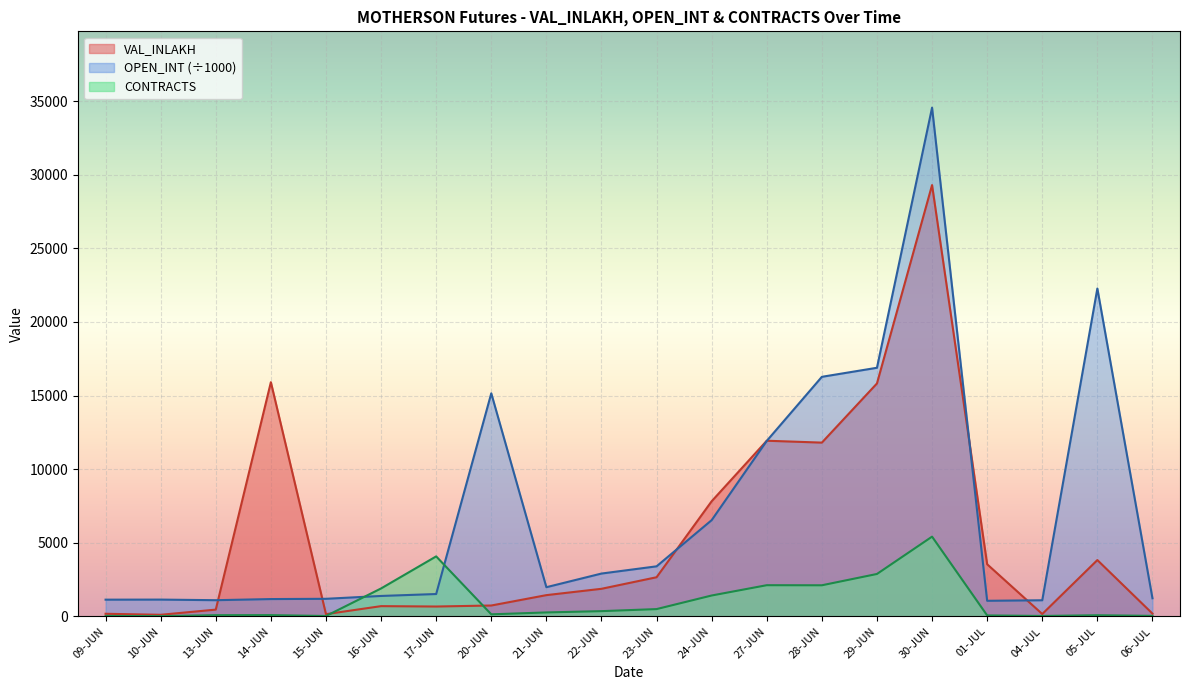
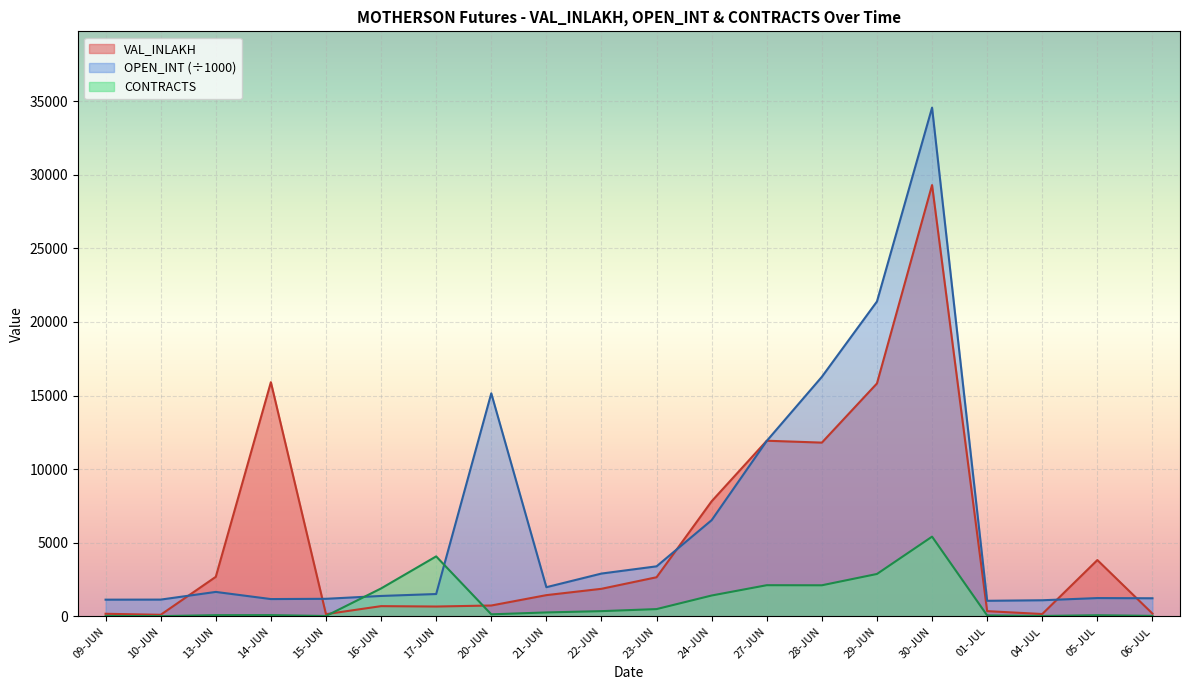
  {
    "VAL_INLAKH": {
-     "13-JUN": 500,
+     "13-JUN": 2700,
      "14-JUN": 15900,
      "16-JUN": 700,
      "17-JUN": 700,
      "20-JUN": 700,
      "21-JUN": 1400,
      "22-JUN": 1900,
      "23-JUN": 2700,
      "24-JUN": 7800,
      "28-JUN": 11800,
      "29-JUN": 15800,
      "30-JUN": 29300,
-     "01-JUL": 3500,
+     "01-JUL": 400,
      "05-JUL": 3800
    },
    "OPEN_INT (÷1000)": {
      "09-JUN": 1100,
      "10-JUN": 1100,
-     "13-JUN": 1100,
+     "13-JUN": 1700,
      "14-JUN": 1200,
      "15-JUN": 1200,
      "16-JUN": 1400,
      "17-JUN": 1500,
      "20-JUN": 15200,
      "21-JUN": 2000,
      "22-JUN": 2900,
      "23-JUN": 3400,
      "24-JUN": 6500,
      "28-JUN": 16300,
-     "29-JUN": 16900,
+     "29-JUN": 21400,
      "30-JUN": 34600,
      "01-JUL": 1100,
      "04-JUL": 1100,
-     "05-JUL": 22300,
+     "05-JUL": 1200,
      "06-JUL": 1200
    },
    "CONTRACTS": {
      "13-JUN": 100,
      "14-JUN": 100,
      "16-JUN": 1900,
      "17-JUN": 4100,
      "20-JUN": 100,
      "21-JUN": 300,
      "22-JUN": 400,
      "23-JUN": 500,
      "24-JUN": 1400,
      "27-JUN": 2100,
      "28-JUN": 2100,
      "29-JUN": 2900,
      "30-JUN": 5400,
      "01-JUL": 100,
      "05-JUL": 100
    }
  }
